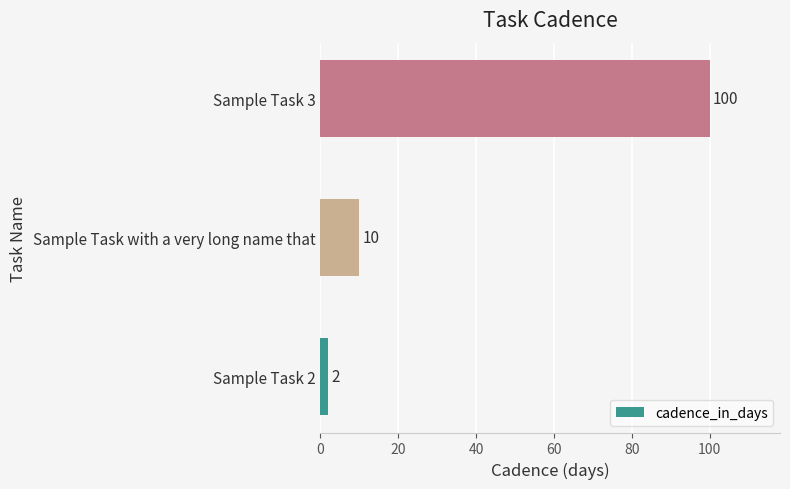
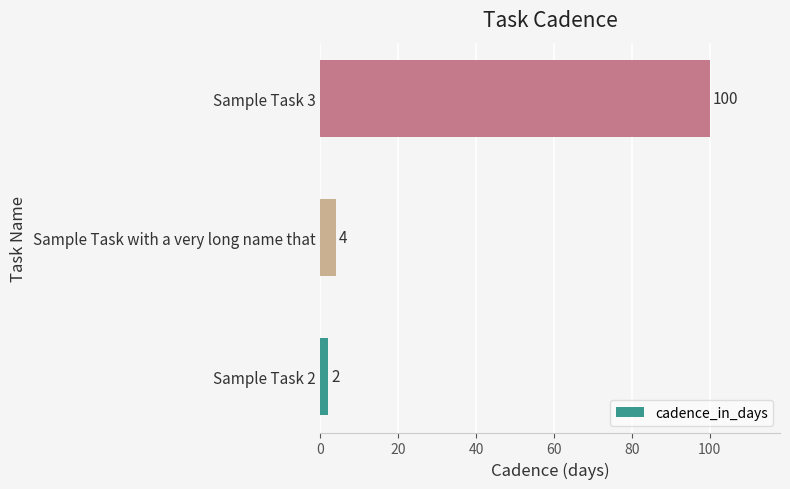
  {
    "Sample Task 3": 100,
-   "Sample Task with a very long name that": 10,
+   "Sample Task with a very long name that": 4,
    "Sample Task 2": 2
  }
